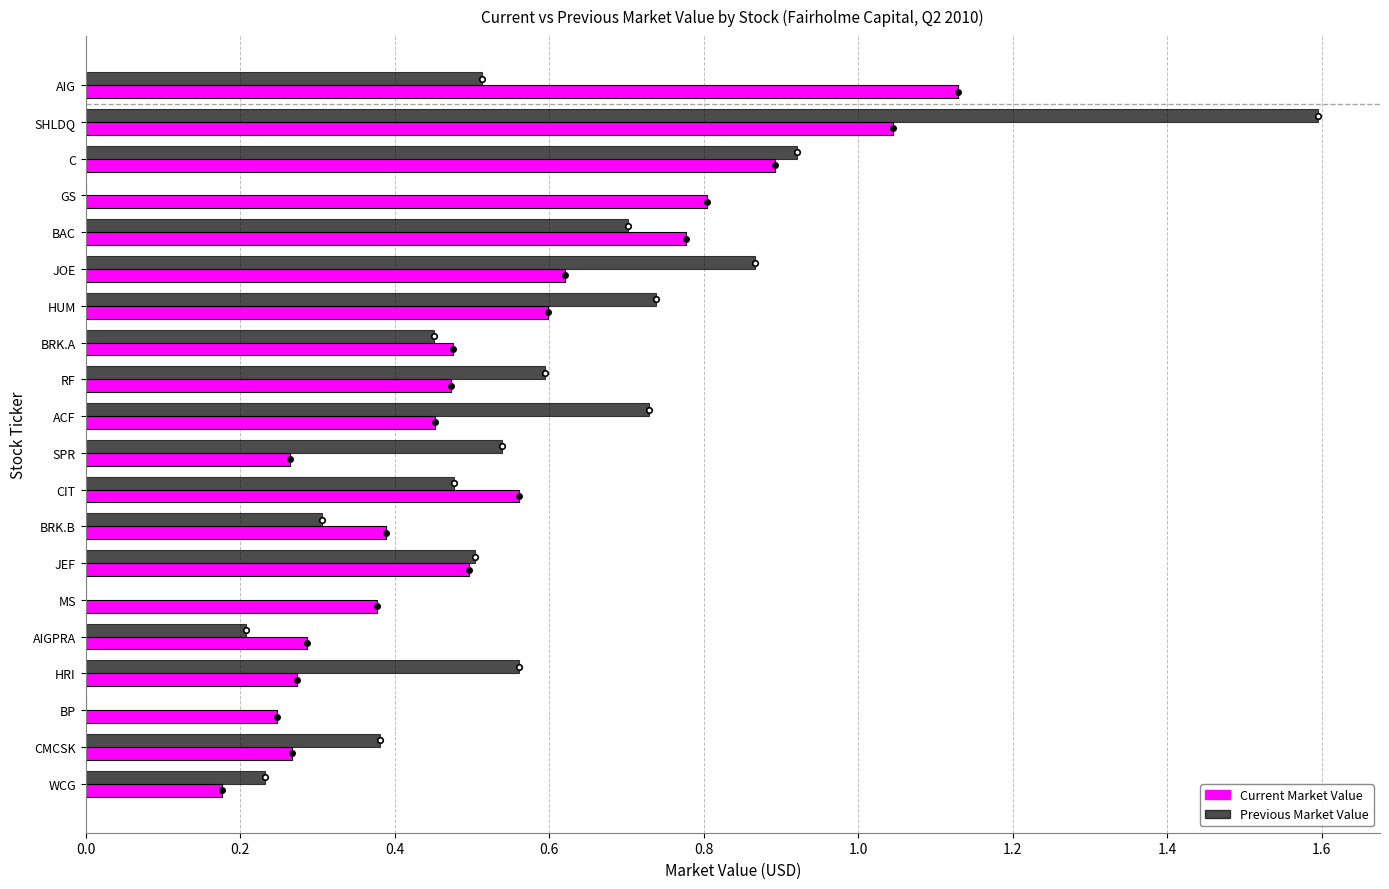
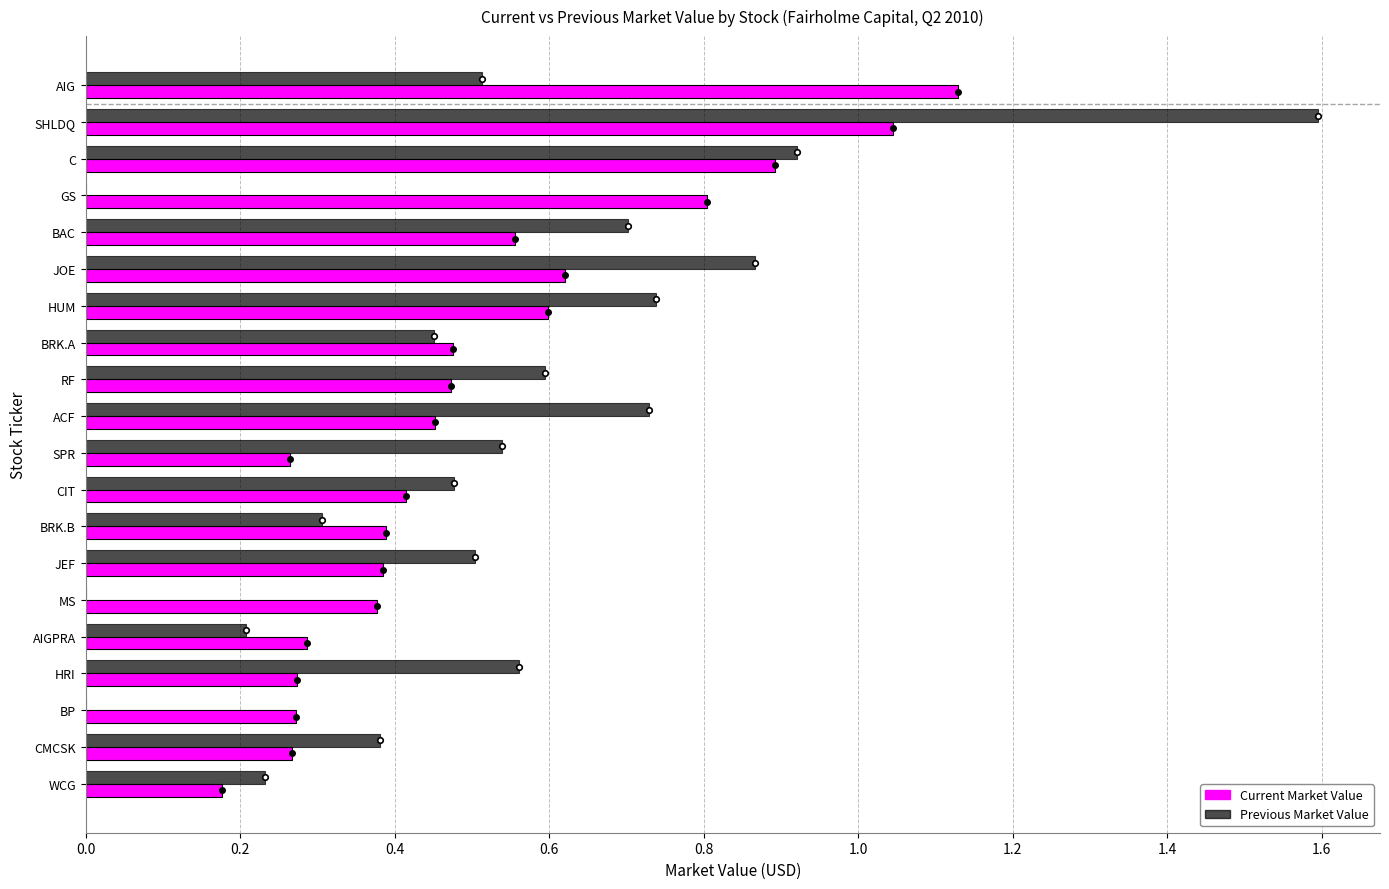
  {
    "Current Market Value": {
      "AIG": 1.13,
      "SHLDQ": 1.05,
      "C": 0.89,
      "GS": 0.80,
-     "BAC": 0.78,
+     "BAC": 0.56,
      "JOE": 0.62,
      "HUM": 0.60,
      "BRK.A": 0.48,
      "RF": 0.47,
      "ACF": 0.45,
      "SPR": 0.27,
-     "CIT": 0.56,
+     "CIT": 0.41,
      "BRK.B": 0.39,
-     "JEF": 0.50,
+     "JEF": 0.38,
      "MS": 0.38,
      "AIGPRA": 0.29,
      "HRI": 0.27,
-     "BP": 0.25,
+     "BP": 0.27,
      "CMCSK": 0.27,
      "WCG": 0.18
    }
  }
